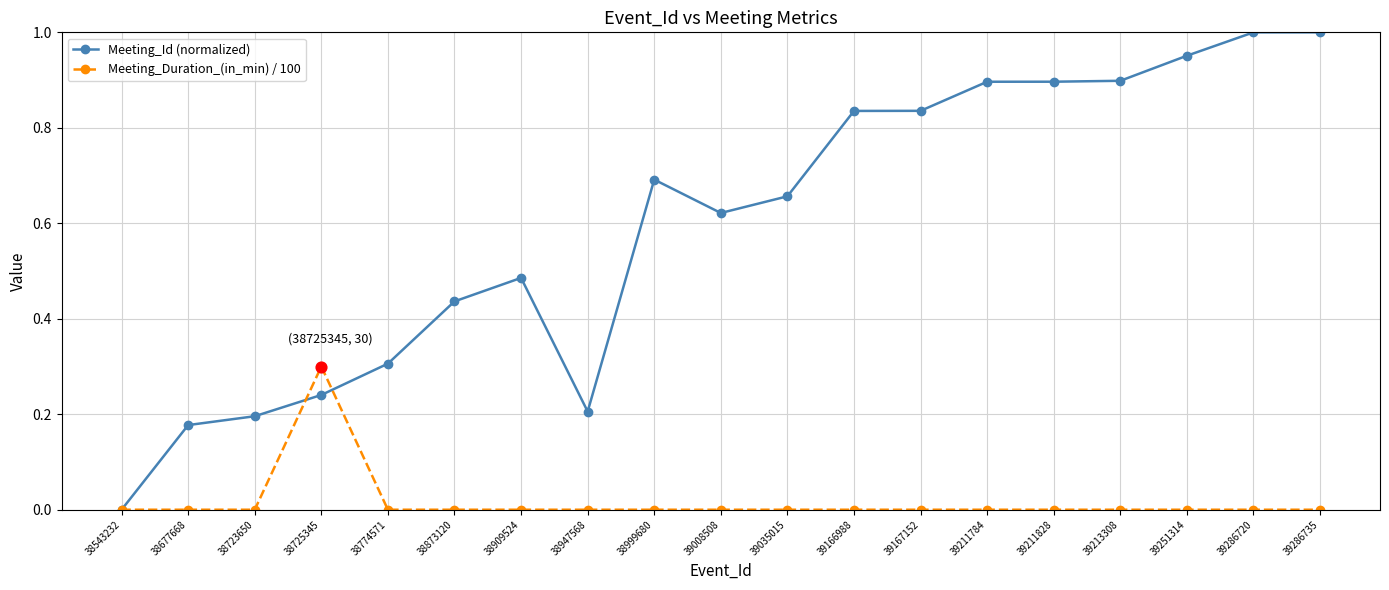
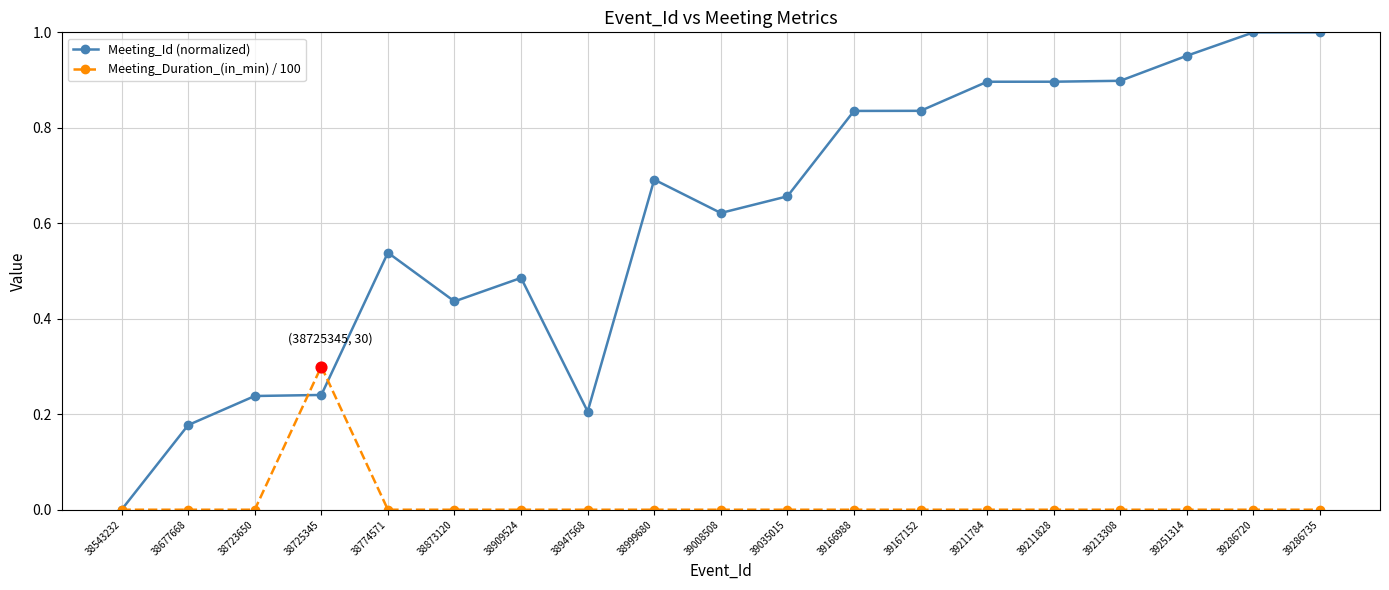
  {
    "Meeting_Id (normalized)": {
      "38677668": 0.18,
-     "38723650": 0.20,
+     "38723650": 0.24,
      "38725345": 0.24,
-     "38774571": 0.31,
+     "38774571": 0.54,
      "38873120": 0.44,
      "38909524": 0.49,
      "38947568": 0.21,
      "38999680": 0.69,
      "39008508": 0.62,
      "39035015": 0.66,
      "39166988": 0.84,
      "39167152": 0.84,
      "39211784": 0.90,
      "39211828": 0.90,
      "39213308": 0.90,
      "39251314": 0.95,
      "39286720": 1.00,
      "39286735": 1.00
    },
    "Meeting_Duration_(in_min) / 100": {
      "38677668": 0.00,
      "38723650": 0.00,
      "38774571": 0.00,
      "38873120": 0.00,
      "38909524": 0.00,
      "38947568": 0.00,
      "38999680": 0.00,
      "39008508": 0.00,
      "39035015": 0.00,
      "39166988": 0.00,
      "39167152": 0.00,
      "39211784": 0.00,
      "39211828": 0.00,
      "39213308": 0.00,
      "39251314": 0.00,
      "39286720": 0.00,
      "39286735": 0.00
    }
  }
